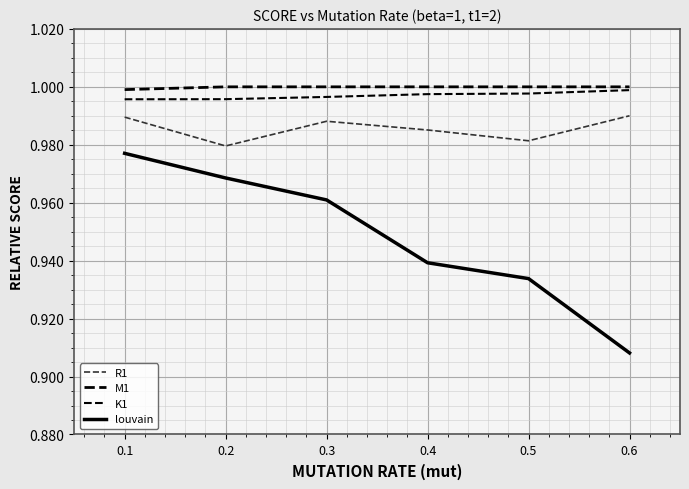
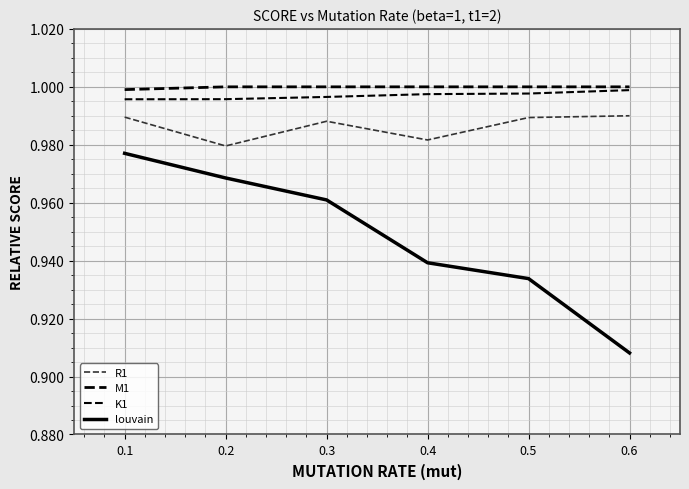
  {
    "R1": {
      "0.1": 0.990,
      "0.2": 0.980,
      "0.3": 0.988,
-     "0.4": 0.985,
-     "0.5": 0.981,
+     "0.4": 0.982,
+     "0.5": 0.989,
      "0.6": 0.990
    }
  }
